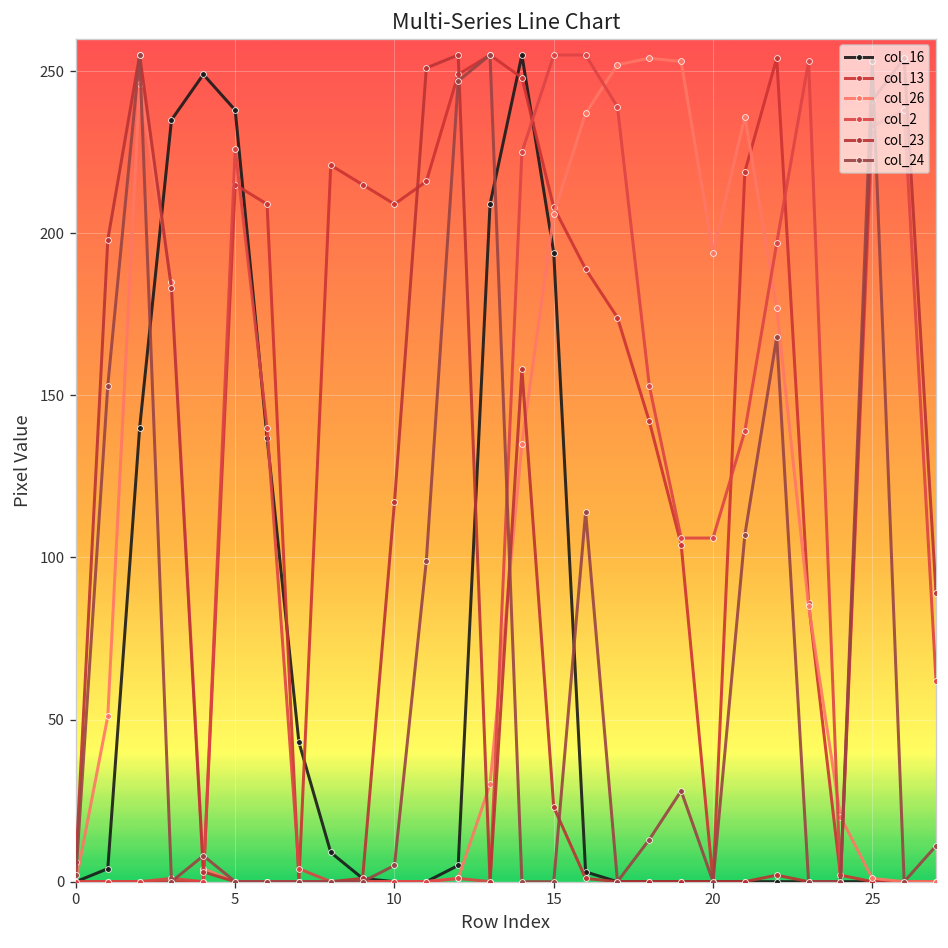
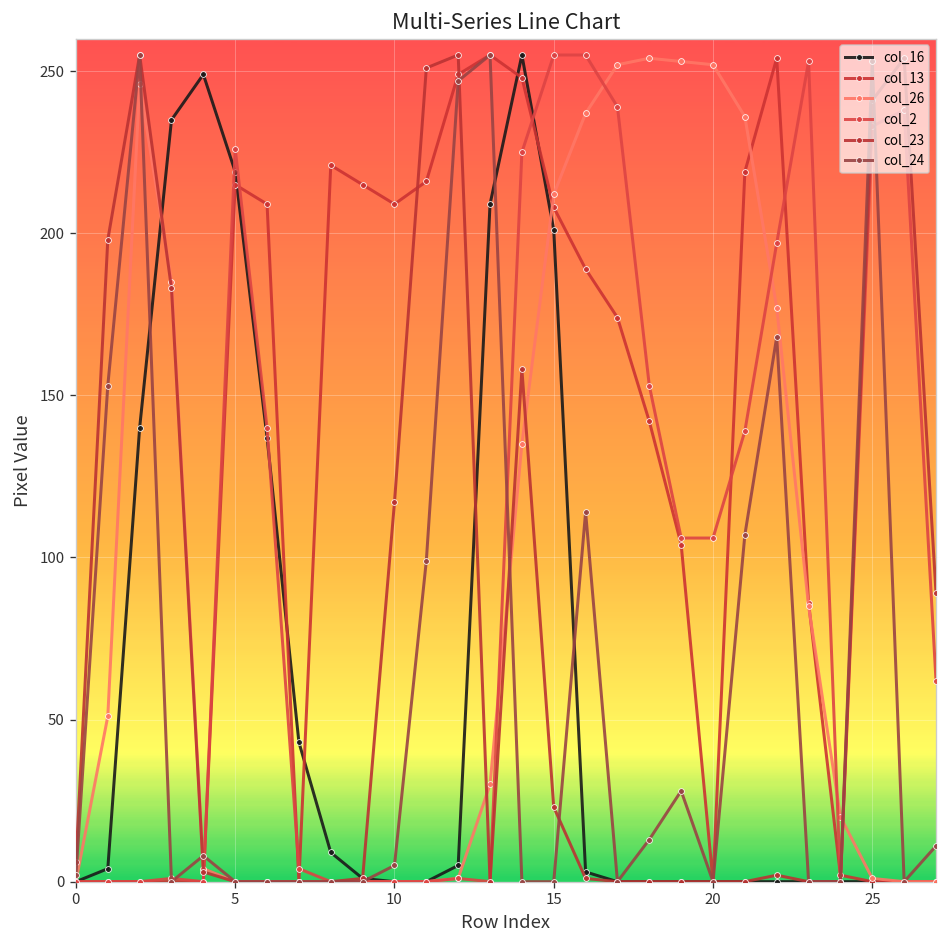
  {
    "col_16": {
-     "5": 238,
-     "15": 194
+     "5": 219,
+     "15": 201
    },
    "col_26": {
-     "15": 206,
-     "20": 194,
+     "15": 212,
+     "20": 252,
      "25": 1
    }
  }
